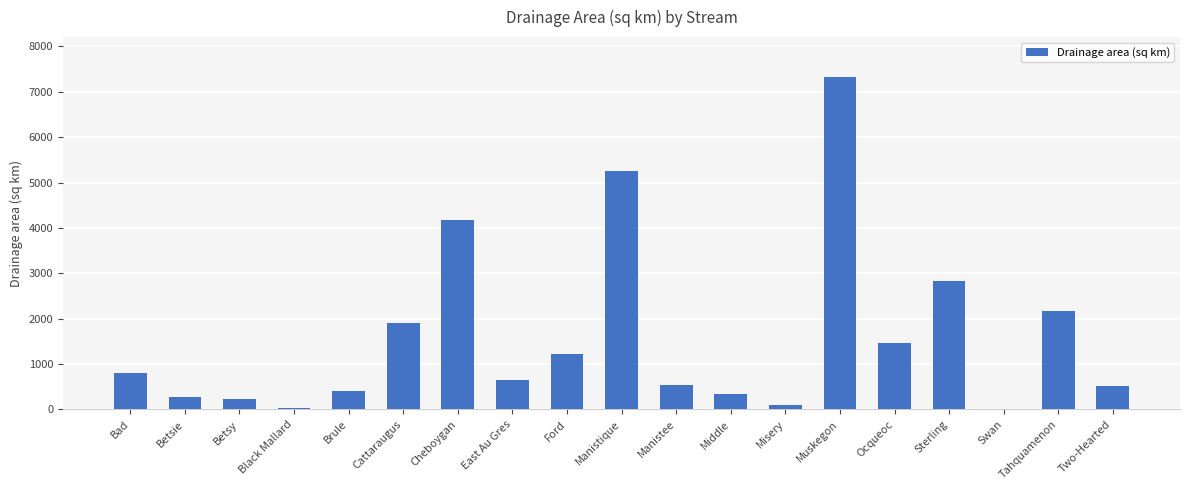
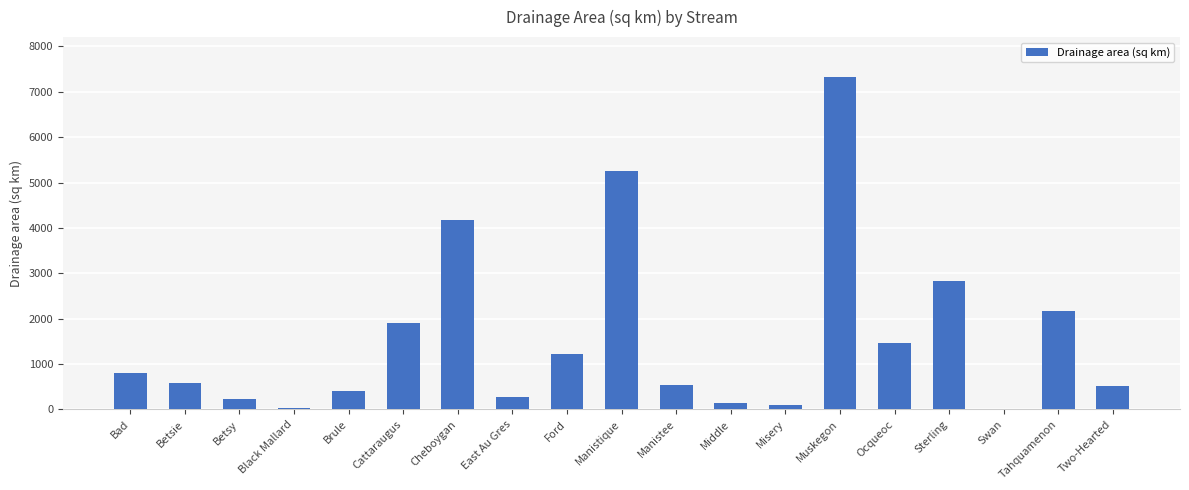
  {
    "Bad": 800,
-   "Betsie": 300,
+   "Betsie": 600,
    "Betsy": 200,
    "Brule": 400,
    "Cattaraugus": 1900,
    "Cheboygan": 4200,
-   "East Au Gres": 700,
+   "East Au Gres": 300,
    "Ford": 1200,
    "Manistique": 5300,
    "Manistee": 500,
-   "Middle": 300,
+   "Middle": 100,
    "Misery": 100,
    "Muskegon": 7300,
    "Ocqueoc": 1500,
    "Sterling": 2800,
    "Tahquamenon": 2200,
    "Two-Hearted": 500
  }
